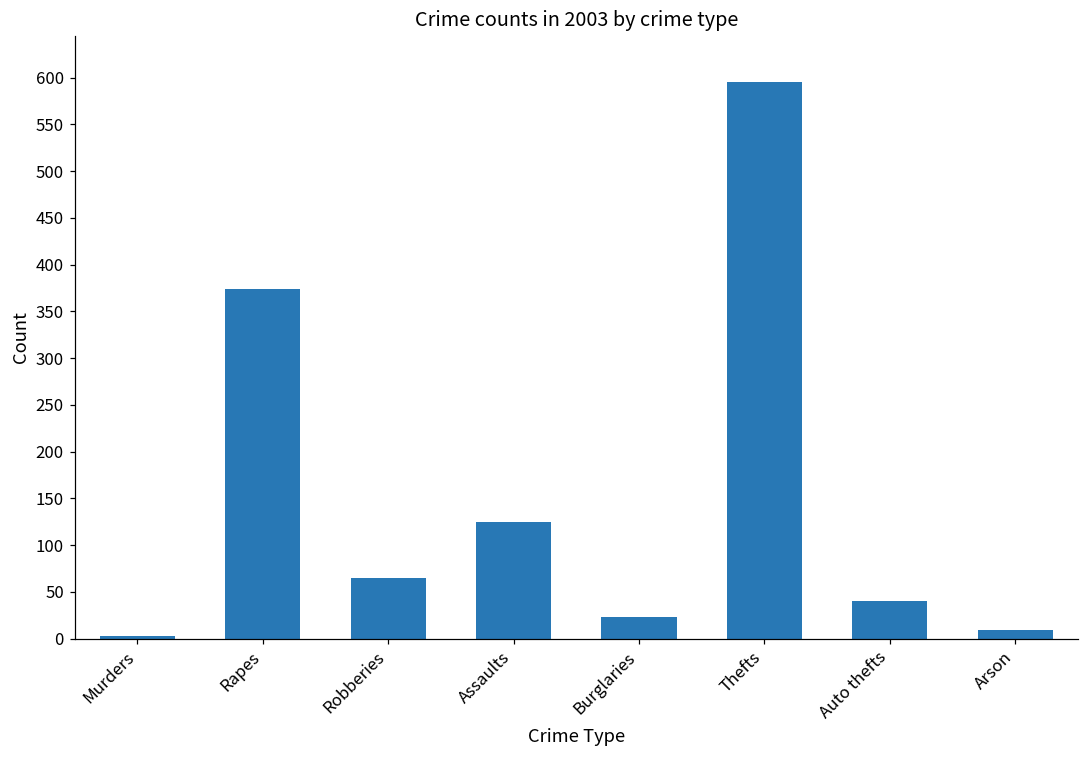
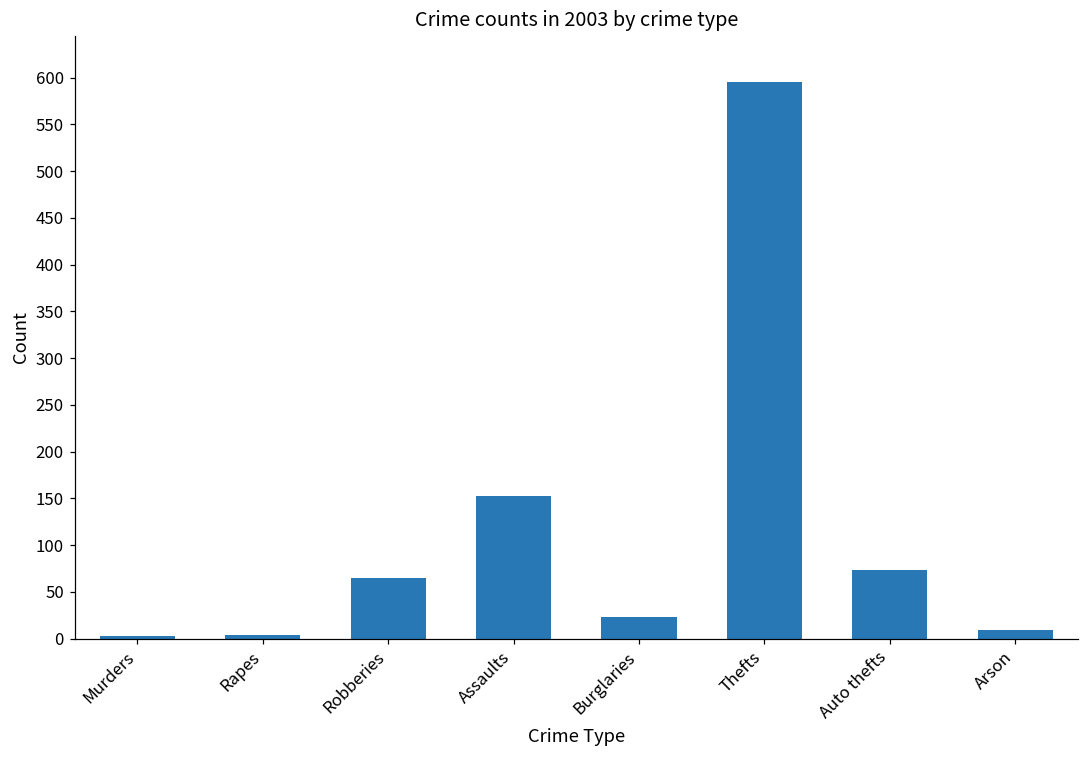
  {
    "Murders": 0,
-   "Rapes": 370,
+   "Rapes": 0,
    "Robberies": 70,
-   "Assaults": 130,
+   "Assaults": 150,
    "Burglaries": 20,
    "Thefts": 600,
-   "Auto thefts": 40,
+   "Auto thefts": 70,
    "Arson": 10
  }
